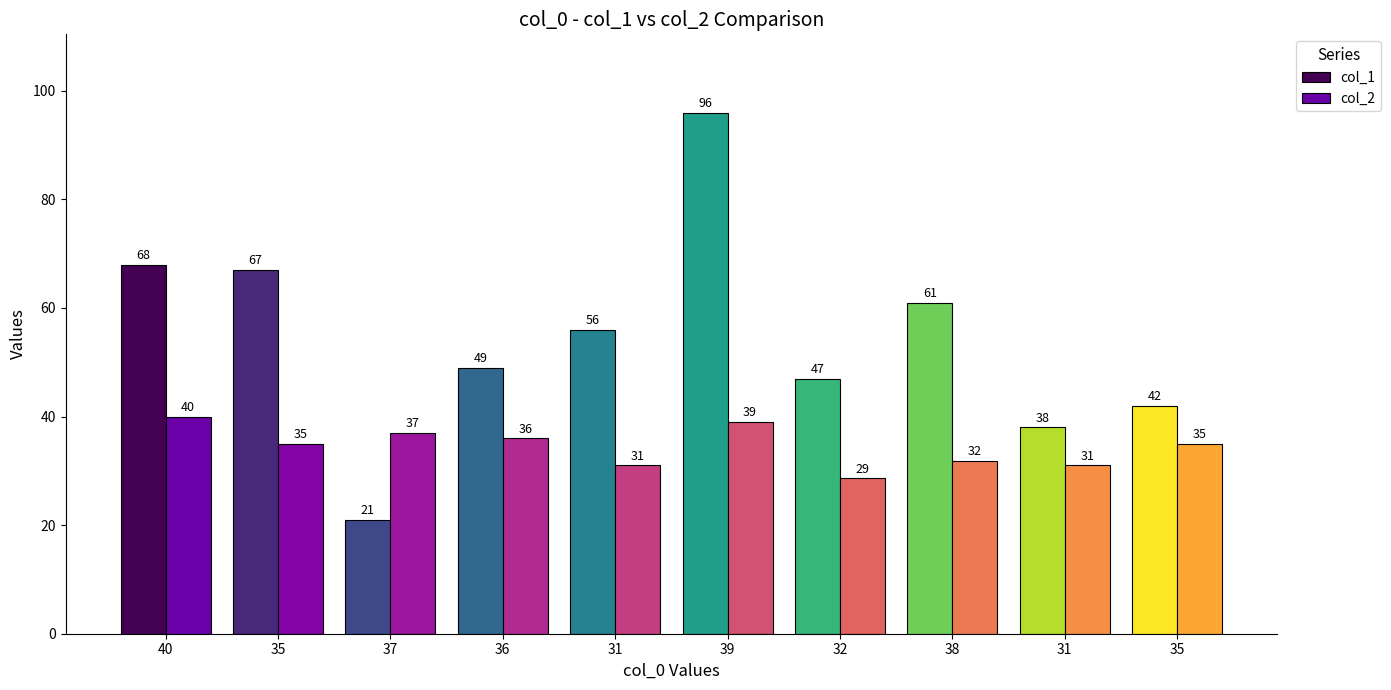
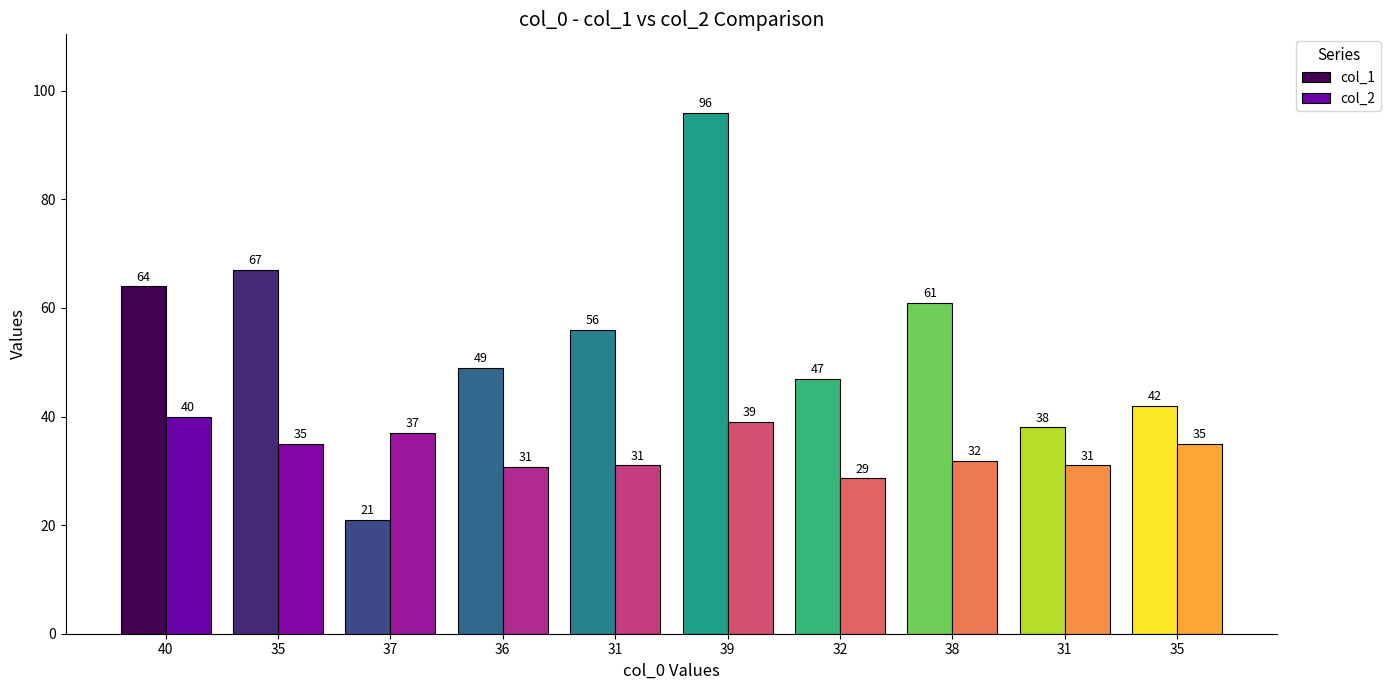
  {
    "col_1": {
-     "40": 68,
+     "40": 64,
      "37": 21,
      "36": 49,
      "39": 96,
      "32": 47,
      "38": 61
    },
    "col_2": {
      "40": 40,
      "37": 37,
-     "36": 36,
+     "36": 31,
      "39": 39,
      "32": 29,
      "38": 32
    }
  }
